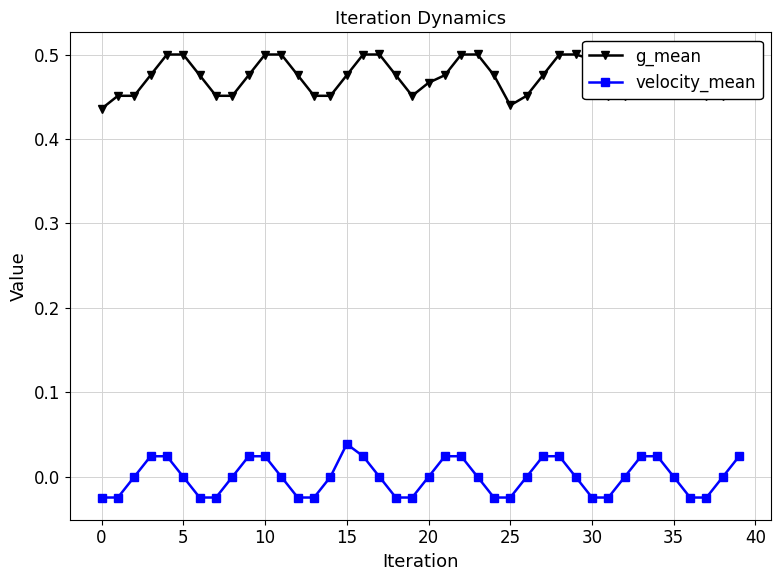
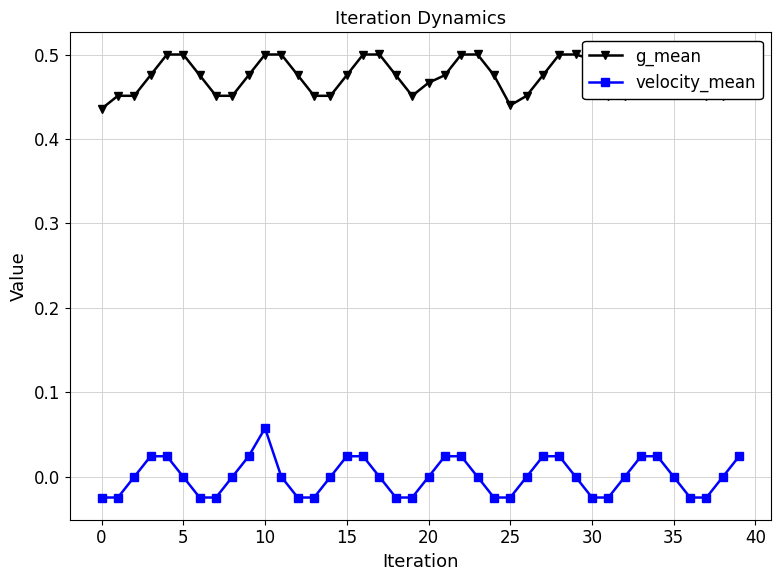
  {
    "g_mean": {
      "0": 0.44,
      "5": 0.50,
      "10": 0.50,
      "15": 0.48,
      "20": 0.47,
      "25": 0.44
    },
    "velocity_mean": {
      "0": -0.02,
      "5": 0.00,
-     "10": 0.02,
-     "15": 0.04,
+     "10": 0.06,
+     "15": 0.02,
      "20": 0.00,
      "25": -0.02,
      "30": -0.02,
      "35": 0.00
    }
  }
